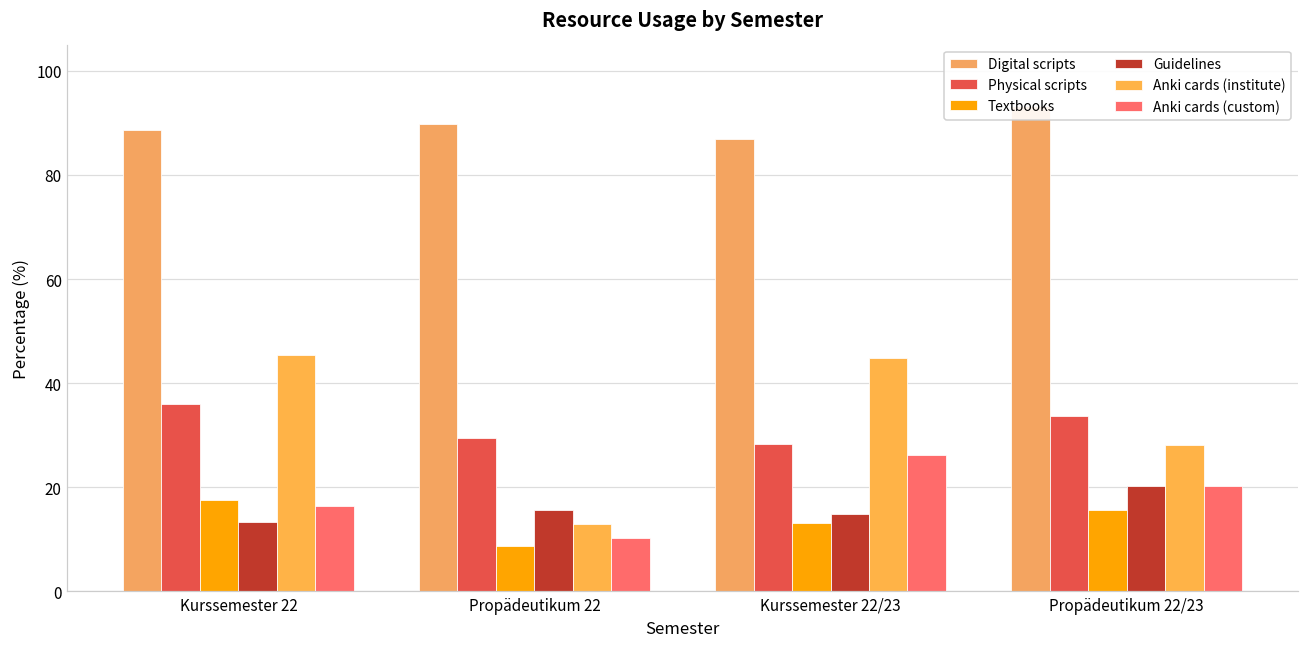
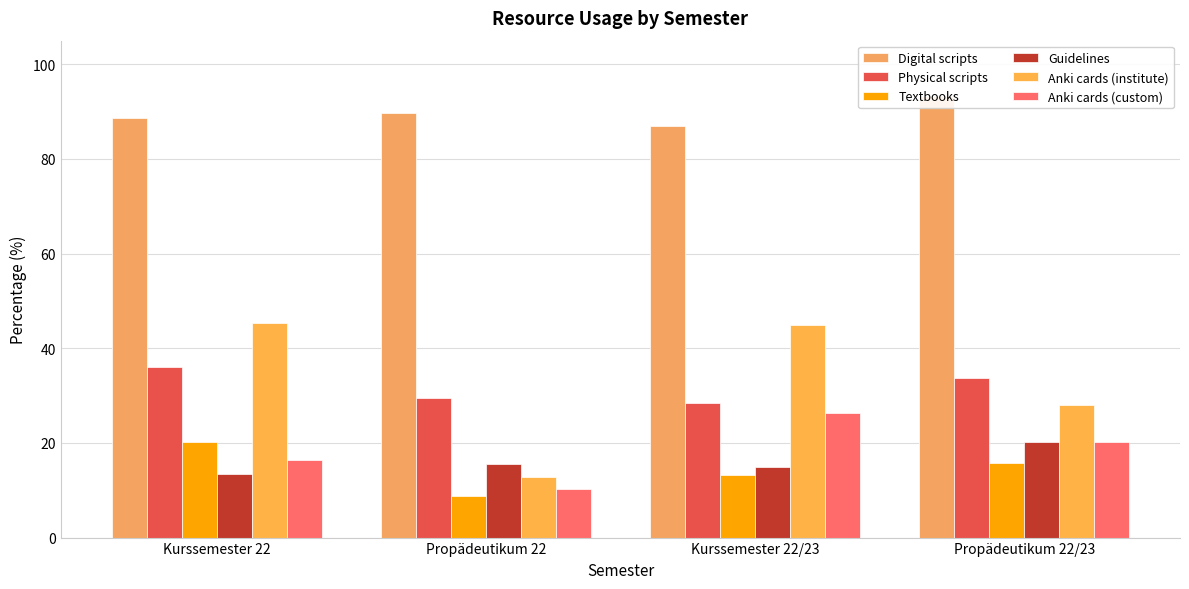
  {
    "Textbooks": {
-     "Kurssemester 22": 18,
+     "Kurssemester 22": 20,
      "Propädeutikum 22": 9,
      "Kurssemester 22/23": 13,
      "Propädeutikum 22/23": 16
    }
  }
